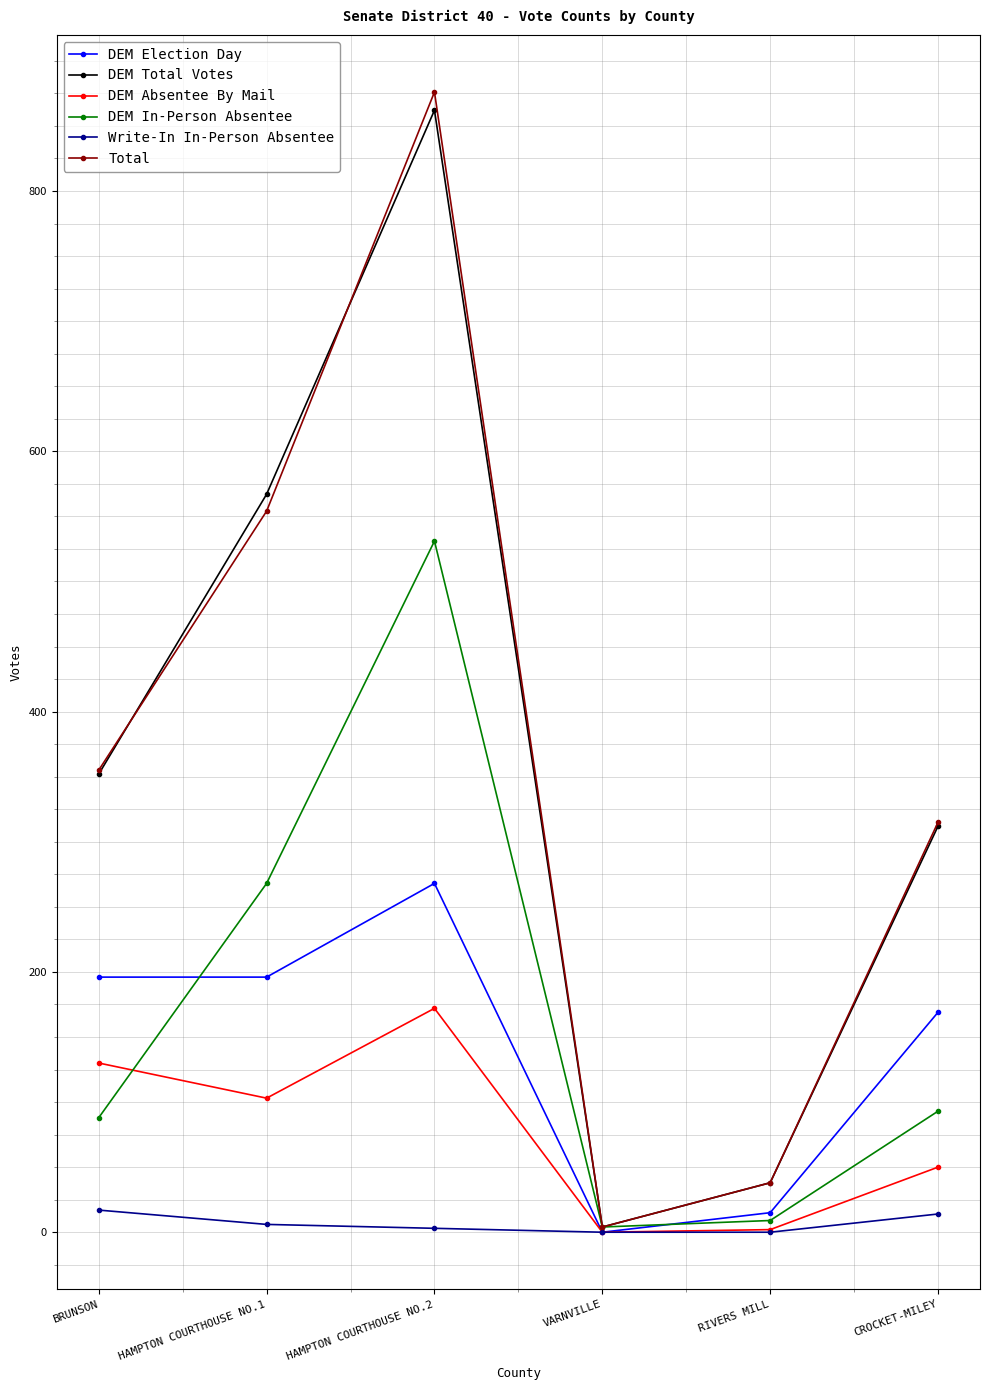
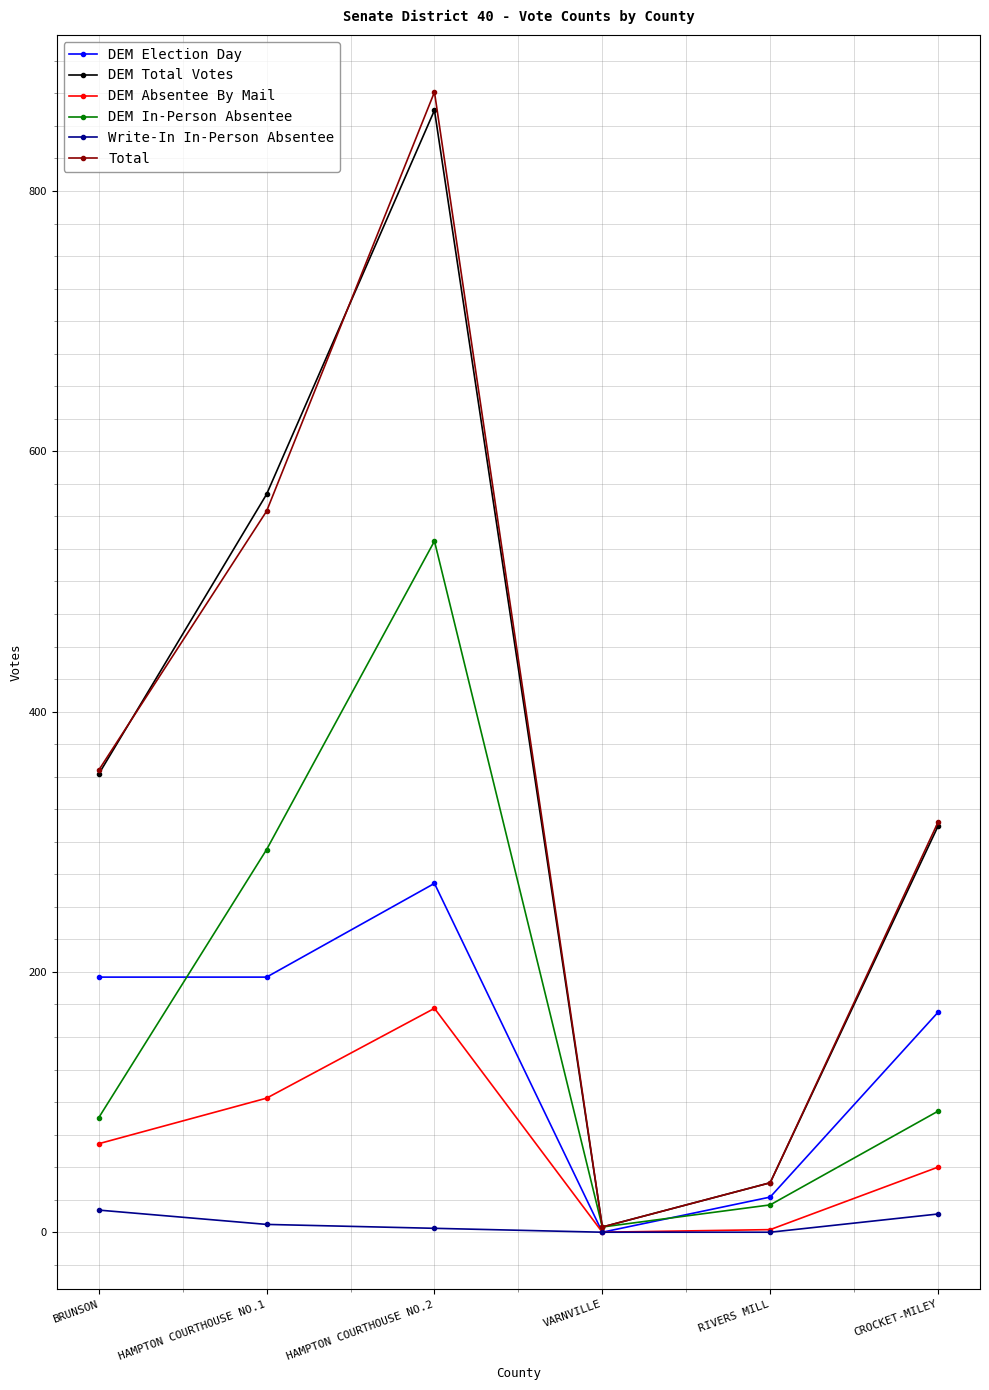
  {
    "DEM Election Day": {
      "BRUNSON": 196,
      "HAMPTON COURTHOUSE NO.1": 196,
      "HAMPTON COURTHOUSE NO.2": 268,
-     "RIVERS MILL": 15,
+     "RIVERS MILL": 27,
      "CROCKET-MILEY": 169
    },
    "DEM Total Votes": {
      "BRUNSON": 352,
      "HAMPTON COURTHOUSE NO.1": 567,
      "HAMPTON COURTHOUSE NO.2": 862,
      "CROCKET-MILEY": 312
    },
    "DEM Absentee By Mail": {
-     "BRUNSON": 130,
+     "BRUNSON": 68,
      "HAMPTON COURTHOUSE NO.1": 103,
      "HAMPTON COURTHOUSE NO.2": 172,
      "RIVERS MILL": 2,
      "CROCKET-MILEY": 50
    },
    "DEM In-Person Absentee": {
      "BRUNSON": 88,
-     "HAMPTON COURTHOUSE NO.1": 268,
+     "HAMPTON COURTHOUSE NO.1": 294,
      "HAMPTON COURTHOUSE NO.2": 531,
-     "RIVERS MILL": 9,
+     "RIVERS MILL": 21,
      "CROCKET-MILEY": 93
    },
    "Write-In In-Person Absentee": {
      "BRUNSON": 17,
      "HAMPTON COURTHOUSE NO.1": 6,
      "HAMPTON COURTHOUSE NO.2": 3,
      "RIVERS MILL": 0,
      "CROCKET-MILEY": 14
    },
    "Total": {
      "BRUNSON": 355,
      "HAMPTON COURTHOUSE NO.1": 554,
      "HAMPTON COURTHOUSE NO.2": 876,
      "CROCKET-MILEY": 315
    }
  }
